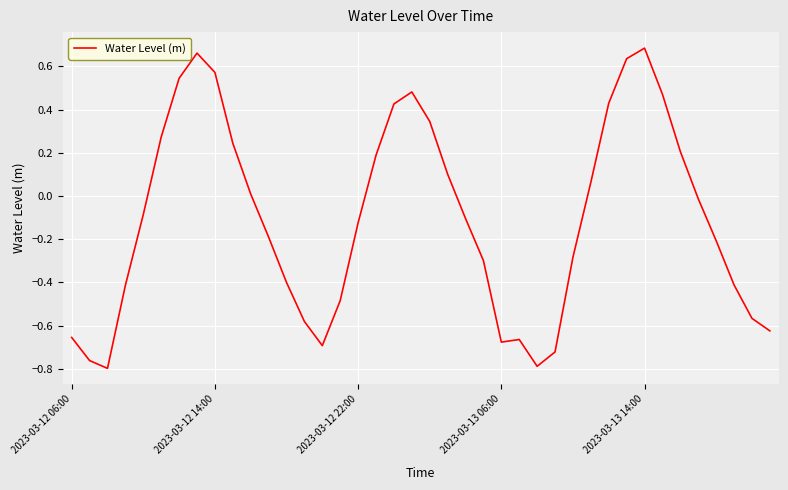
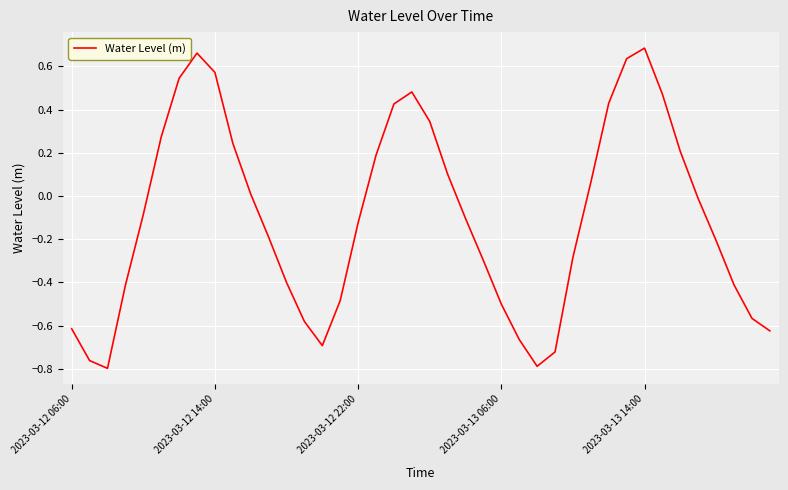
  {
-   "2023-03-12 06:00": -0.65,
+   "2023-03-12 06:00": -0.61,
    "2023-03-12 14:00": 0.57,
    "2023-03-12 22:00": -0.12,
-   "2023-03-13 06:00": -0.68,
+   "2023-03-13 06:00": -0.50,
    "2023-03-13 14:00": 0.68
  }
